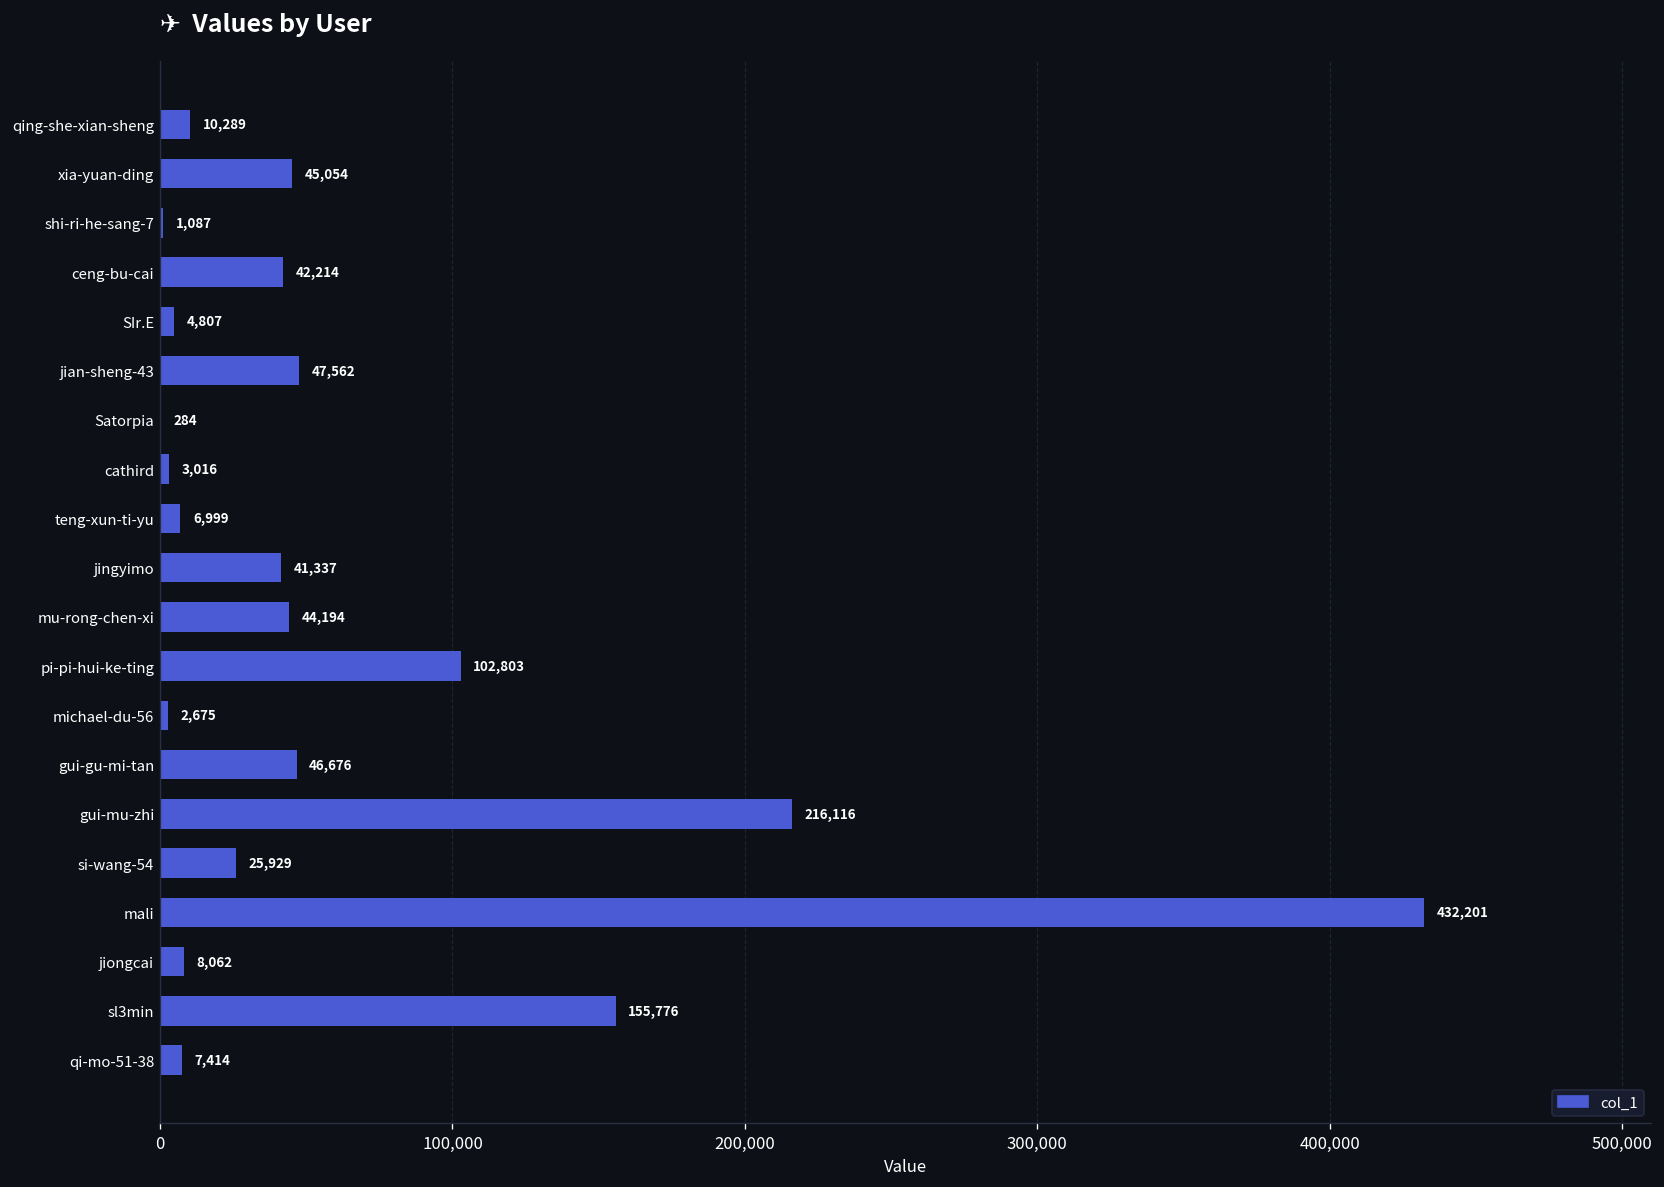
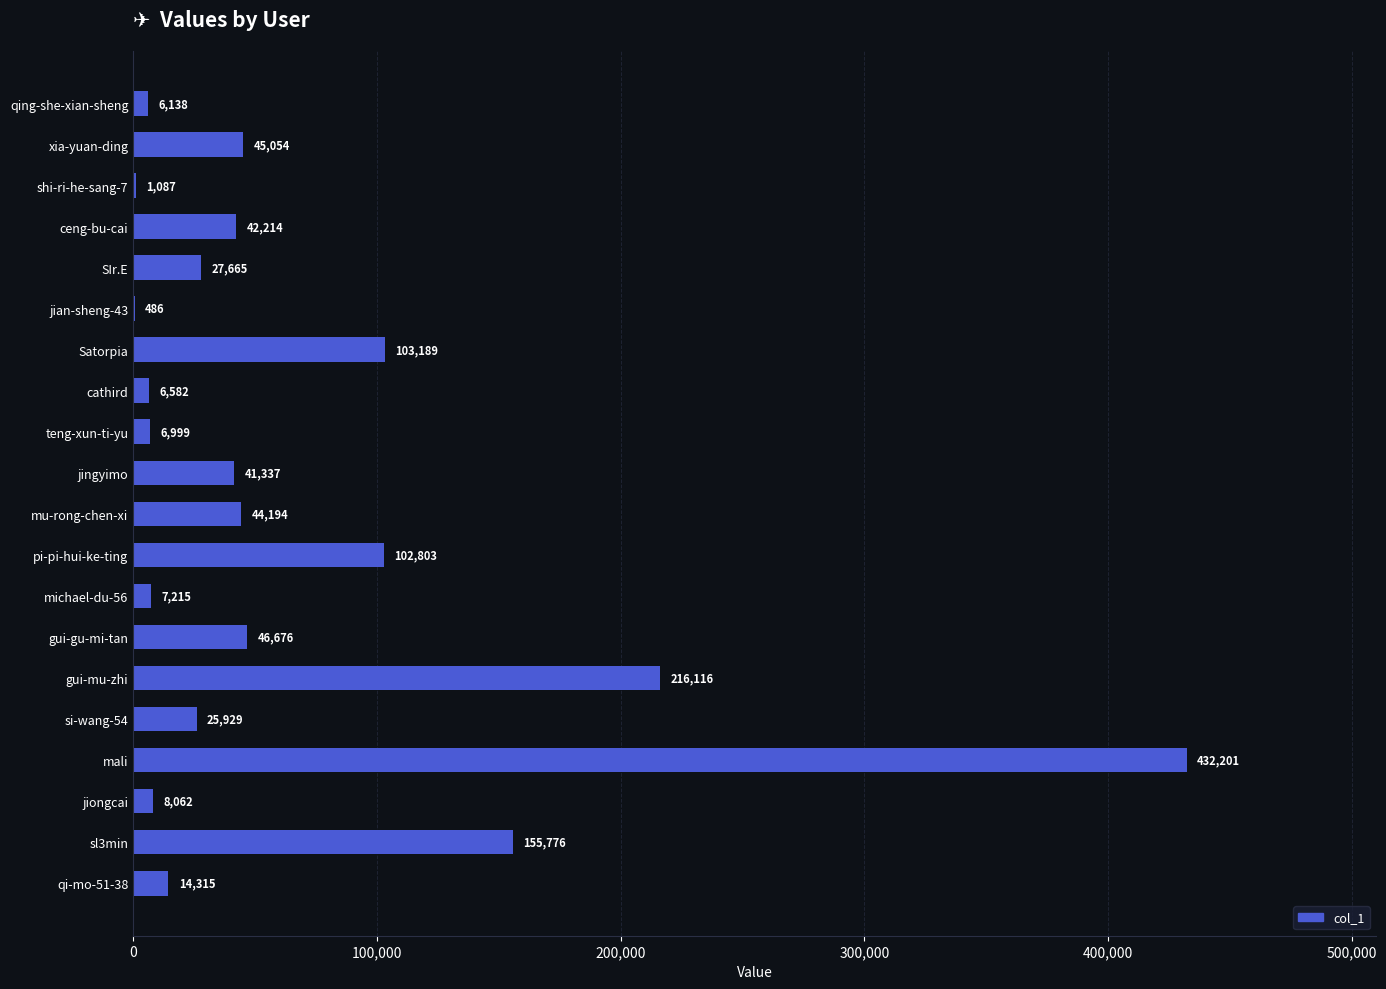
  {
-   "qing-she-xian-sheng": "10,289",
+   "qing-she-xian-sheng": "6,138",
    "xia-yuan-ding": "45,054",
    "shi-ri-he-sang-7": "1,087",
    "ceng-bu-cai": "42,214",
-   "SIr.E": "4,807",
-   "jian-sheng-43": "47,562",
-   "Satorpia": "284",
-   "cathird": "3,016",
+   "SIr.E": "27,665",
+   "jian-sheng-43": "486",
+   "Satorpia": "103,189",
+   "cathird": "6,582",
    "teng-xun-ti-yu": "6,999",
    "jingyimo": "41,337",
    "mu-rong-chen-xi": "44,194",
    "pi-pi-hui-ke-ting": "102,803",
-   "michael-du-56": "2,675",
+   "michael-du-56": "7,215",
    "gui-gu-mi-tan": "46,676",
    "gui-mu-zhi": "216,116",
    "si-wang-54": "25,929",
    "mali": "432,201",
    "jiongcai": "8,062",
    "sl3min": "155,776",
-   "qi-mo-51-38": "7,414"
+   "qi-mo-51-38": "14,315"
  }
